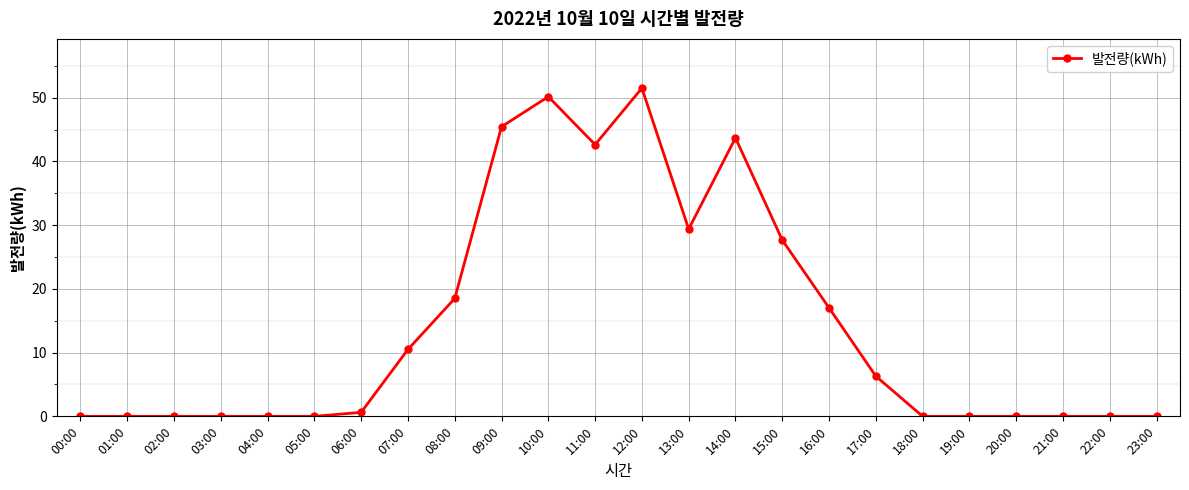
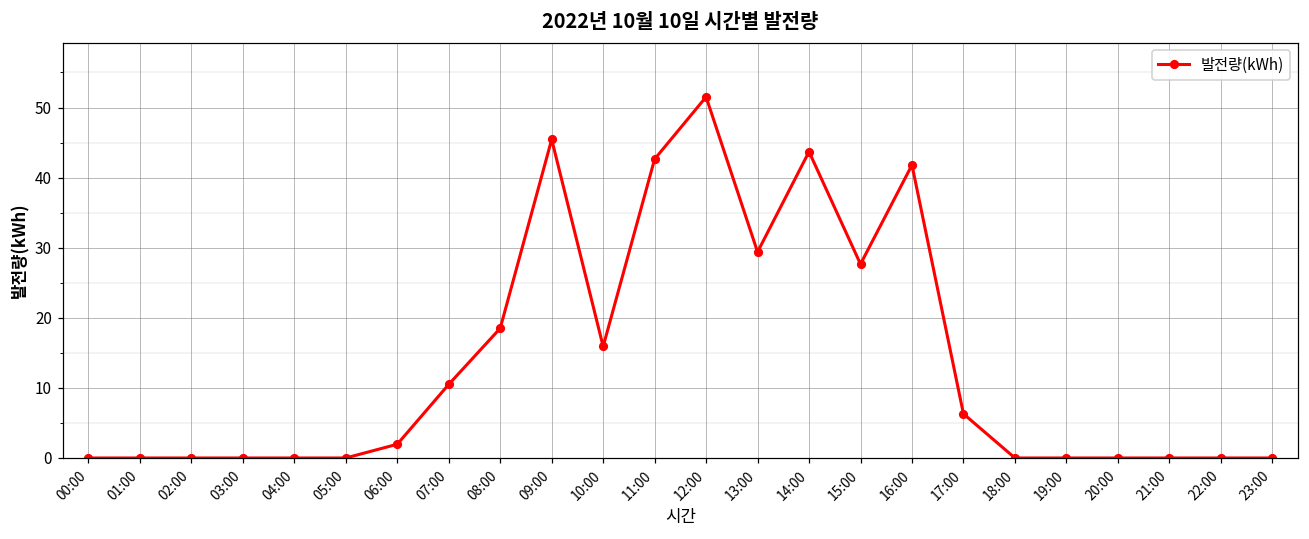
  {
    "00:00": 0,
    "01:00": 0,
    "02:00": 0,
    "03:00": 0,
    "04:00": 0,
    "05:00": 0,
-   "06:00": 1,
+   "06:00": 2,
    "07:00": 11,
    "08:00": 19,
    "09:00": 45,
-   "10:00": 50,
+   "10:00": 16,
    "11:00": 43,
    "12:00": 52,
    "13:00": 29,
    "14:00": 44,
    "15:00": 28,
-   "16:00": 17,
+   "16:00": 42,
    "17:00": 6,
    "18:00": 0,
    "19:00": 0,
    "20:00": 0,
    "21:00": 0,
    "22:00": 0,
    "23:00": 0
  }
